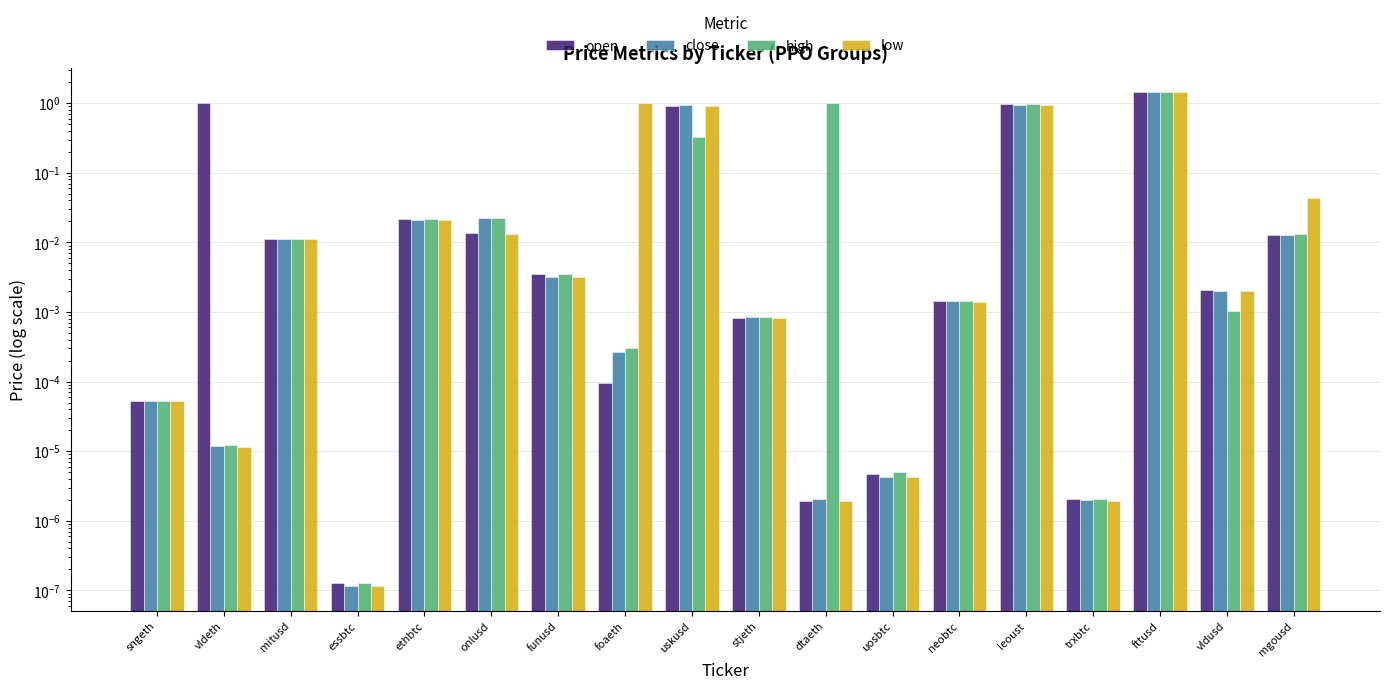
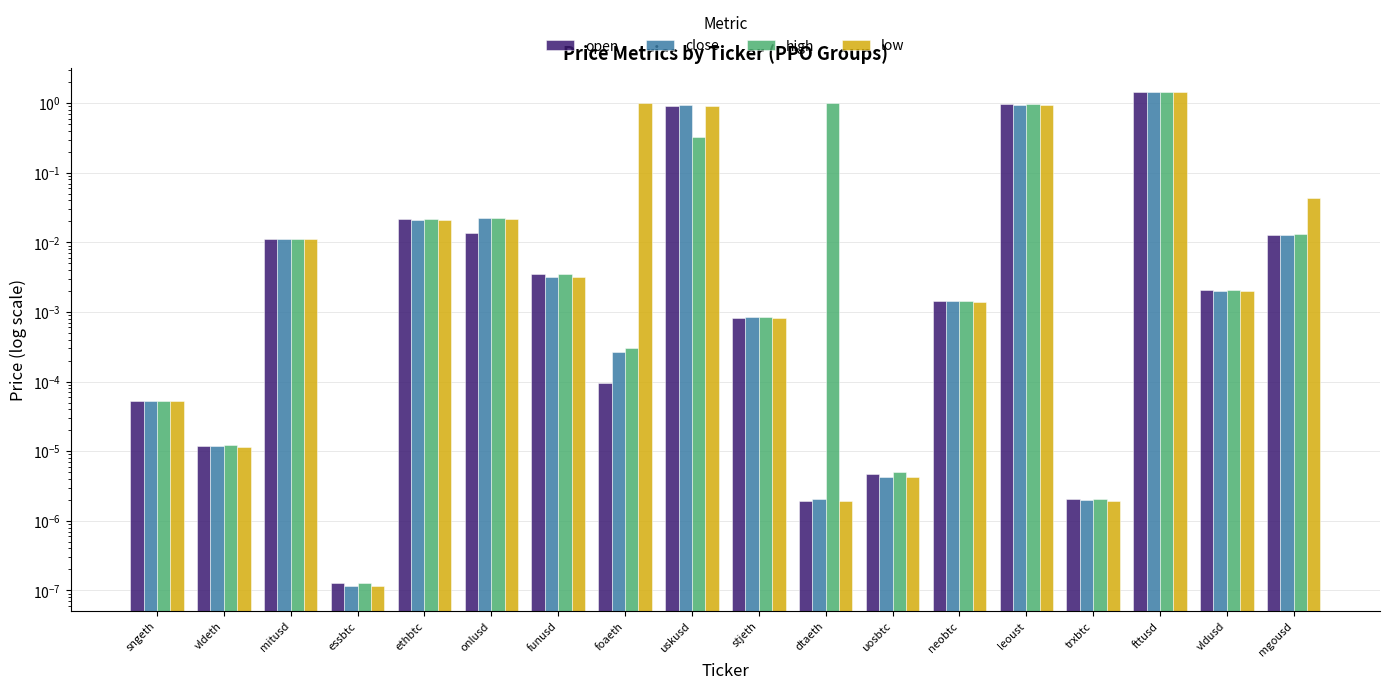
  {
    "open": {
      "sngeth": 0.00005,
-     "vldeth": 1,
+     "vldeth": 0,
      "mitusd": 0.011,
      "essbtc": 0.00000013,
      "ethbtc": 0.022,
      "onlusd": 0.014,
      "funusd": 0.003,
      "foaeth": 0.00010,
      "uskusd": 0.9,
      "stjeth": 0.0008,
      "dtaeth": 0.0000020,
      "uosbtc": 0.000005,
      "neobtc": 0.0014,
      "leoust": 1,
      "trxbtc": 0.0000021,
      "fttusd": 1.4,
      "vldusd": 0.0020,
      "mgousd": 0.013
    },
    "close": {
      "sngeth": 0.00005,
      "vldeth": 0.000012,
      "mitusd": 0.011,
      "essbtc": 0.00000012,
      "ethbtc": 0.021,
      "onlusd": 0.022,
      "funusd": 0.003,
      "foaeth": 0.00027,
      "uskusd": 0.9,
      "stjeth": 0.0009,
      "dtaeth": 0.0000020,
      "uosbtc": 0.000004,
      "neobtc": 0.0014,
      "leoust": 0.9,
      "trxbtc": 0.0000020,
      "fttusd": 1.4,
      "vldusd": 0.0020,
      "mgousd": 0.013
    },
    "high": {
      "sngeth": 0.00005,
      "vldeth": 0.000012,
      "mitusd": 0.011,
      "essbtc": 0.00000013,
      "ethbtc": 0.022,
      "onlusd": 0.022,
      "funusd": 0.003,
      "foaeth": 0.0003,
      "uskusd": 0.3,
      "stjeth": 0.0009,
      "dtaeth": 1.0,
      "uosbtc": 0.000005,
      "neobtc": 0.0015,
      "leoust": 1.0,
      "trxbtc": 0.0000021,
      "fttusd": 1.4,
-     "vldusd": 0.0010,
+     "vldusd": 0.0020,
      "mgousd": 0.013
    },
    "low": {
      "sngeth": 0.00005,
      "vldeth": 0.000012,
      "mitusd": 0.011,
      "essbtc": 0.00000011,
      "ethbtc": 0.021,
-     "onlusd": 0.013,
+     "onlusd": 0.021,
      "funusd": 0.003,
      "foaeth": 1.0,
      "uskusd": 0.9,
      "stjeth": 0.0008,
      "dtaeth": 0.0000020,
      "uosbtc": 0.000004,
      "neobtc": 0.0014,
      "leoust": 0.9,
      "trxbtc": 0.0000020,
      "fttusd": 1.4,
      "vldusd": 0.002,
      "mgousd": 0.04
    }
  }
